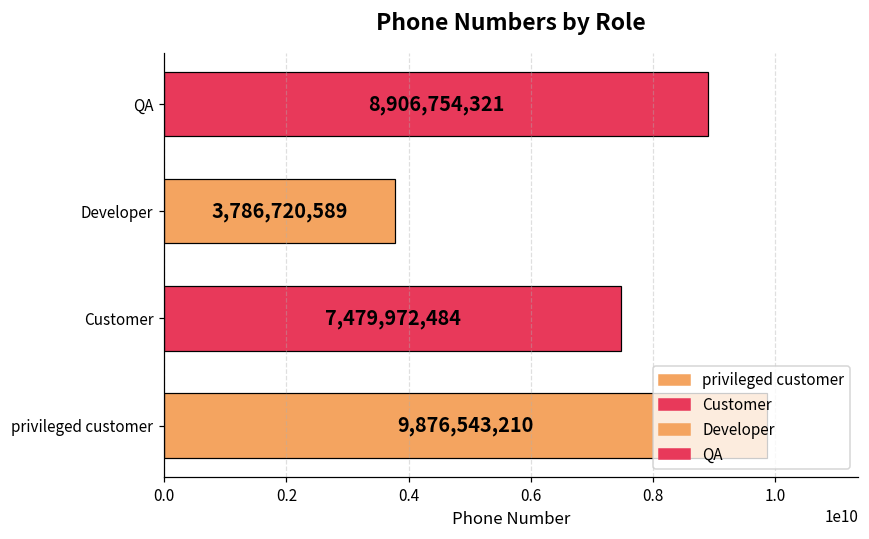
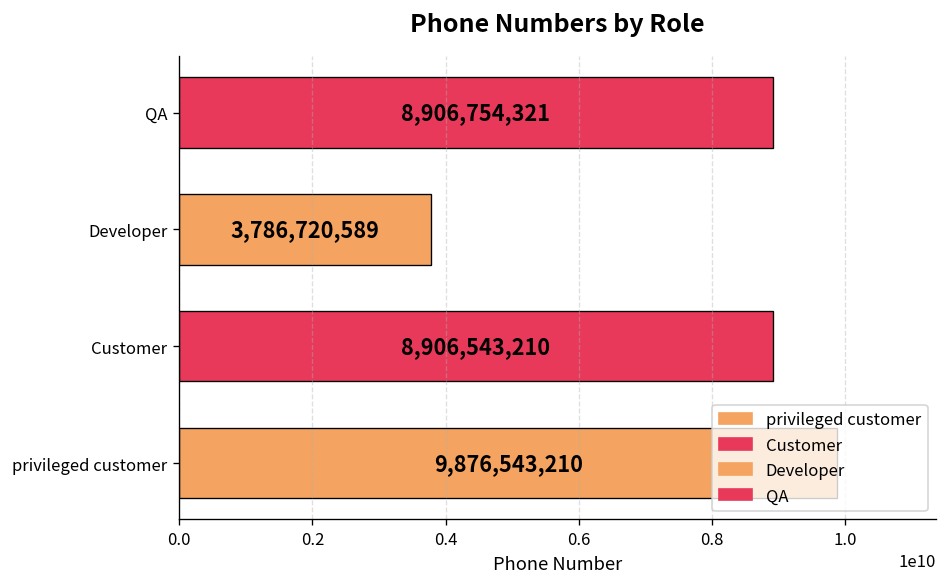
  {
    "QA": "8,906,754,321",
    "Developer": "3,786,720,589",
-   "Customer": "7,479,972,484"
+   "Customer": "8,906,543,210"
  }
